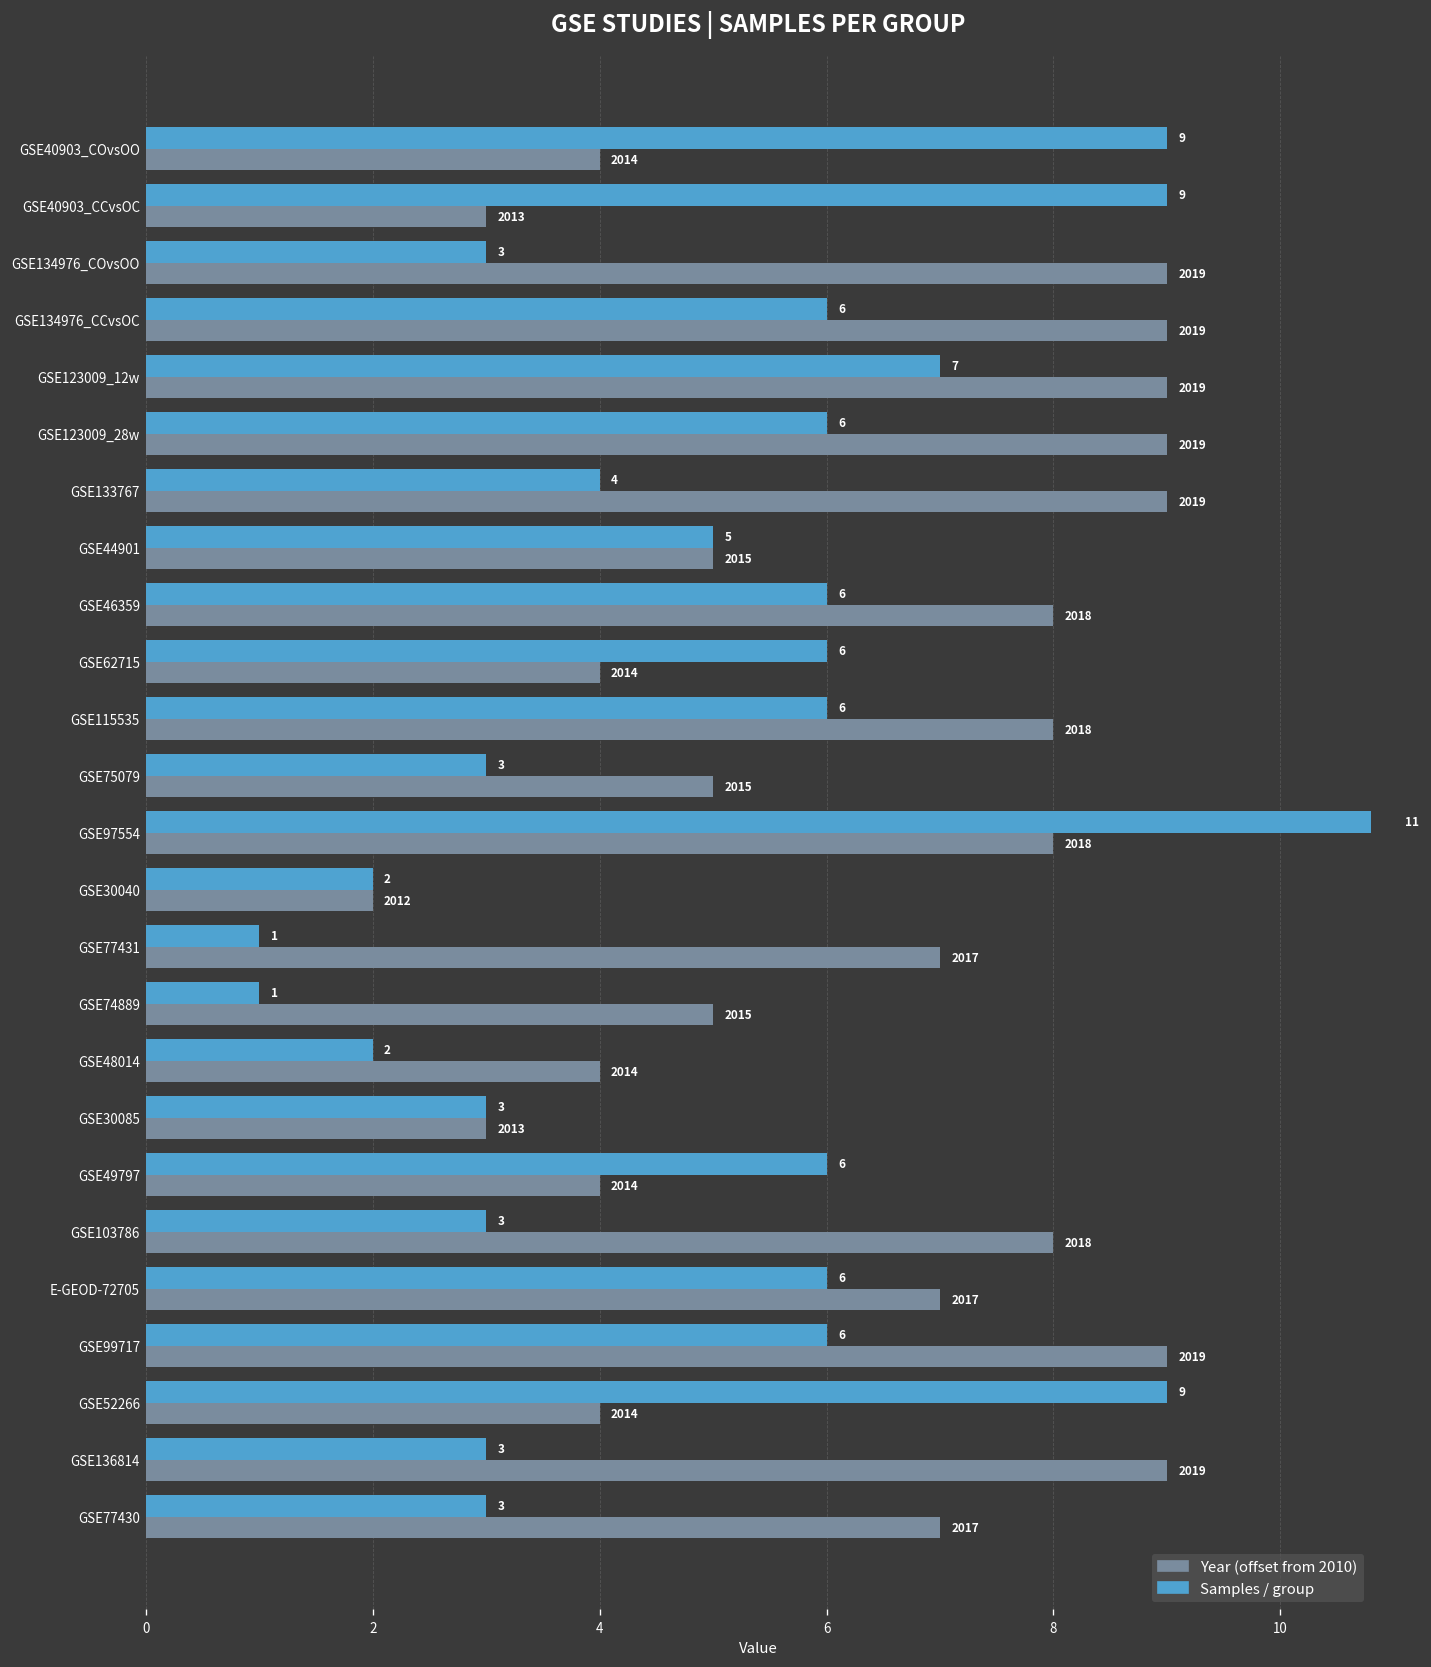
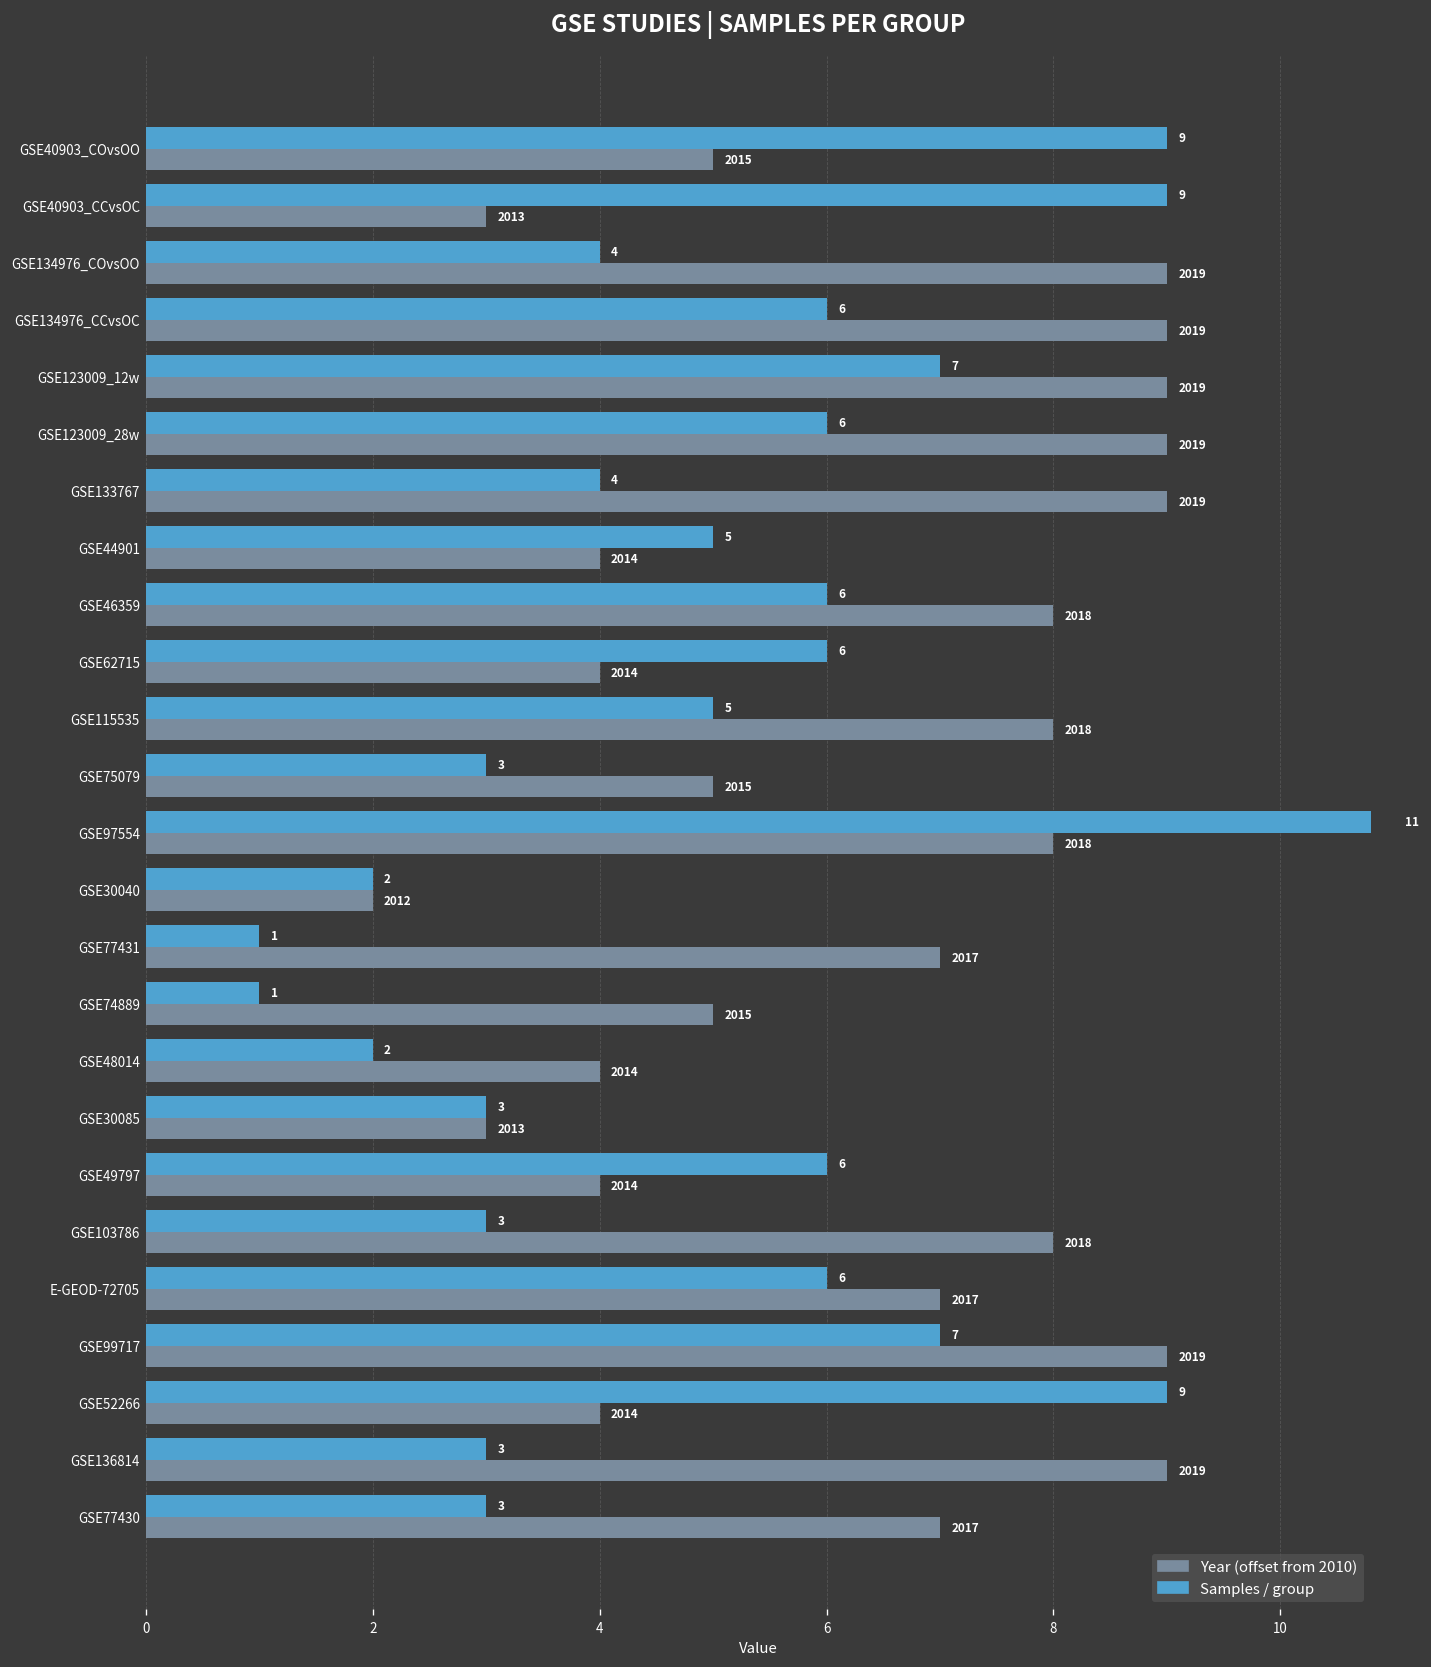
  {
    "Year (offset from 2010)": {
-     "GSE40903_COvsOO": 2014,
-     "GSE44901": 2015
+     "GSE40903_COvsOO": 2015,
+     "GSE44901": 2014
    },
    "Samples / group": {
      "GSE40903_COvsOO": 9,
      "GSE40903_CCvsOC": 9,
-     "GSE134976_COvsOO": 3,
+     "GSE134976_COvsOO": 4,
      "GSE134976_CCvsOC": 6,
      "GSE123009_12w": 7,
      "GSE123009_28w": 6,
      "GSE133767": 4,
      "GSE44901": 5,
      "GSE46359": 6,
      "GSE62715": 6,
-     "GSE115535": 6,
+     "GSE115535": 5,
      "GSE75079": 3,
      "GSE30040": 2,
      "GSE77431": 1,
      "GSE74889": 1,
      "GSE48014": 2,
      "GSE30085": 3,
      "GSE49797": 6,
      "GSE103786": 3,
      "E-GEOD-72705": 6,
-     "GSE99717": 6,
+     "GSE99717": 7,
      "GSE52266": 9,
      "GSE136814": 3,
      "GSE77430": 3
    }
  }
